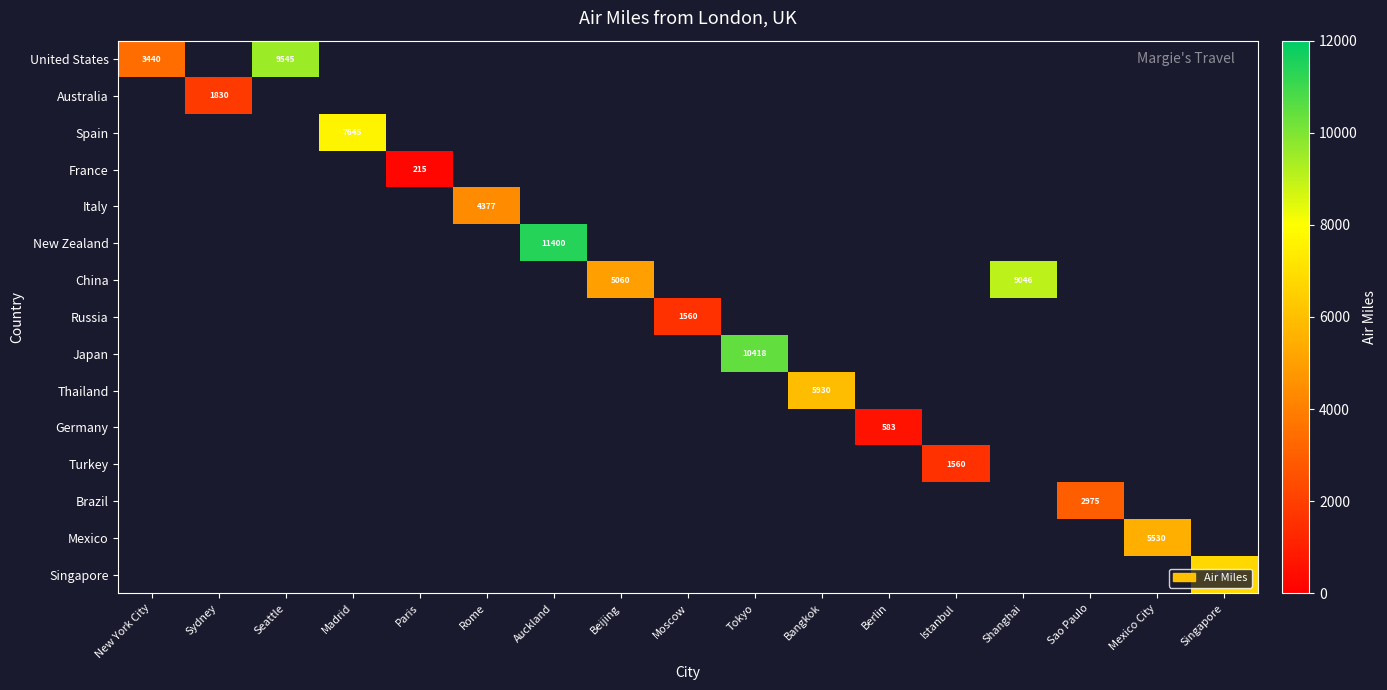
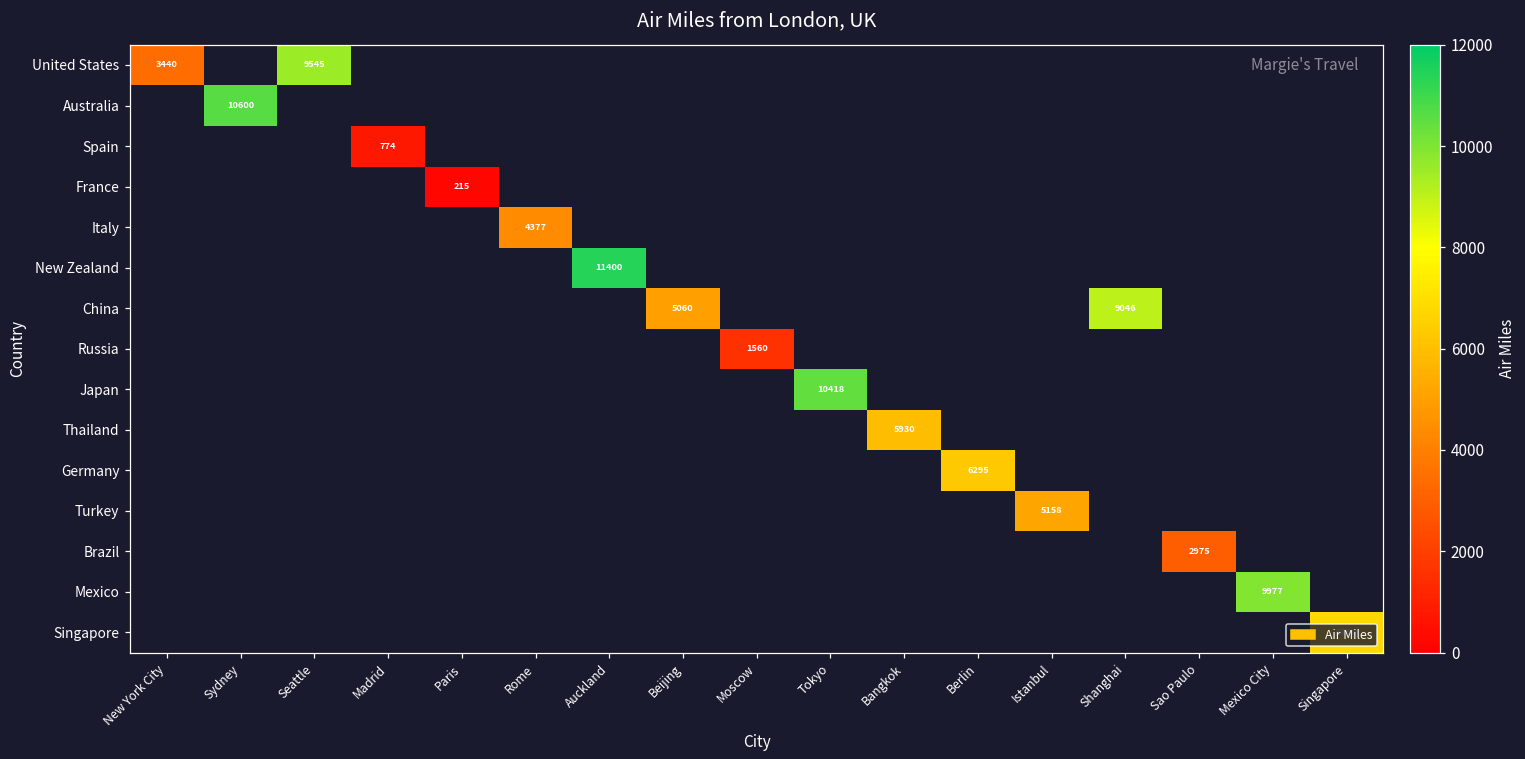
  {
    "United States": {
      "New York City": 3440,
      "Seattle": 9545
    },
    "Australia": {
-     "Sydney": 1830
+     "Sydney": 10600
    },
    "Spain": {
-     "Madrid": 7645
+     "Madrid": 774
    },
    "France": {
      "Paris": 215
    },
    "Italy": {
      "Rome": 4377
    },
    "New Zealand": {
      "Auckland": 11400
    },
    "China": {
      "Beijing": 5060,
      "Shanghai": 9046
    },
    "Russia": {
      "Moscow": 1560
    },
    "Japan": {
      "Tokyo": 10418
    },
    "Thailand": {
      "Bangkok": 5930
    },
    "Germany": {
-     "Berlin": 583
+     "Berlin": 6295
    },
    "Turkey": {
-     "Istanbul": 1560
+     "Istanbul": 5158
    },
    "Brazil": {
      "Sao Paulo": 2975
    },
    "Mexico": {
-     "Mexico City": 5530
+     "Mexico City": 9977
    }
  }
